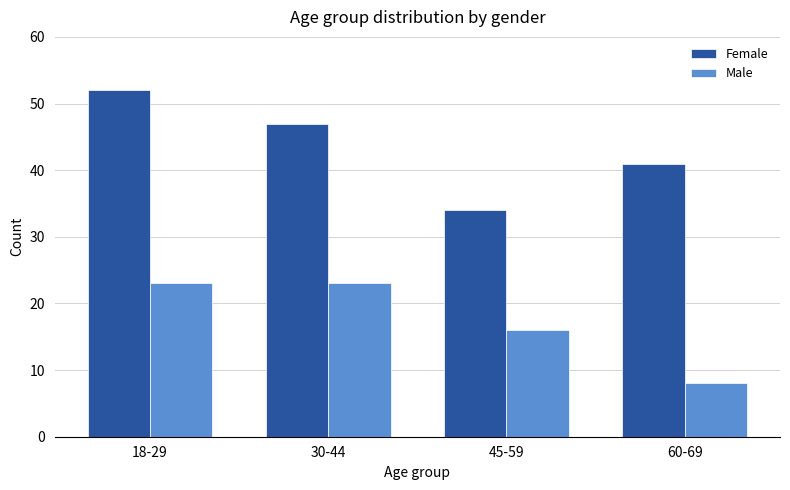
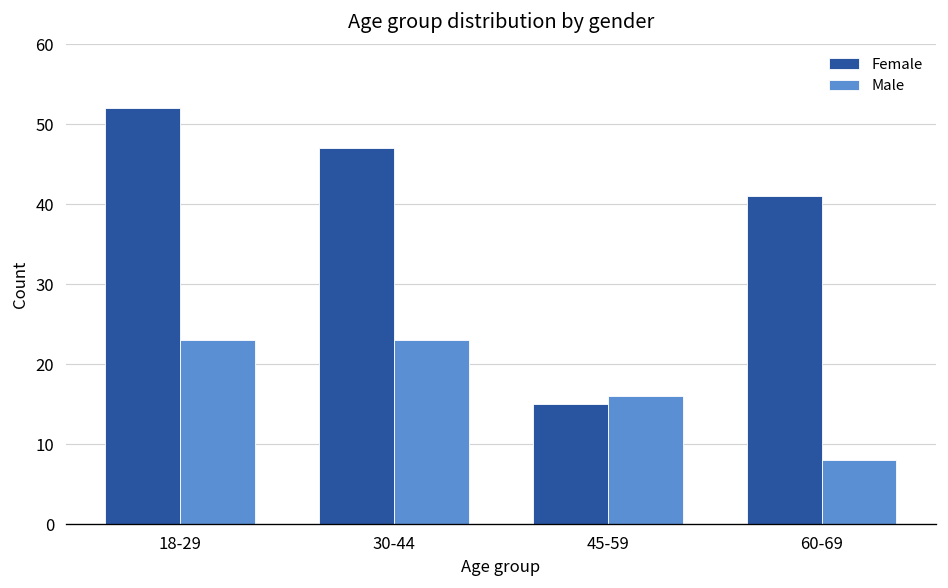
  {
    "Female": {
      "18-29": 52,
      "30-44": 47,
-     "45-59": 34,
+     "45-59": 15,
      "60-69": 41
    },
    "Male": {
      "18-29": 23,
      "30-44": 23,
      "45-59": 16,
      "60-69": 8
    }
  }
